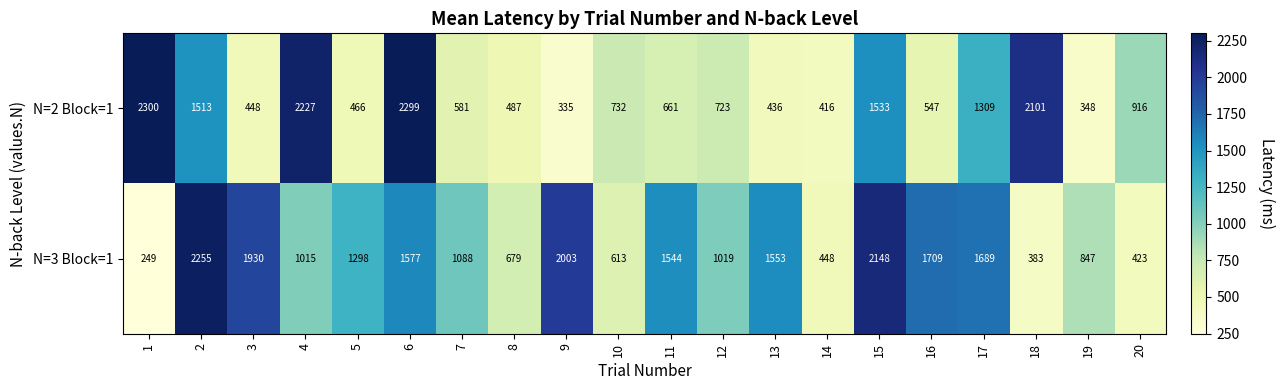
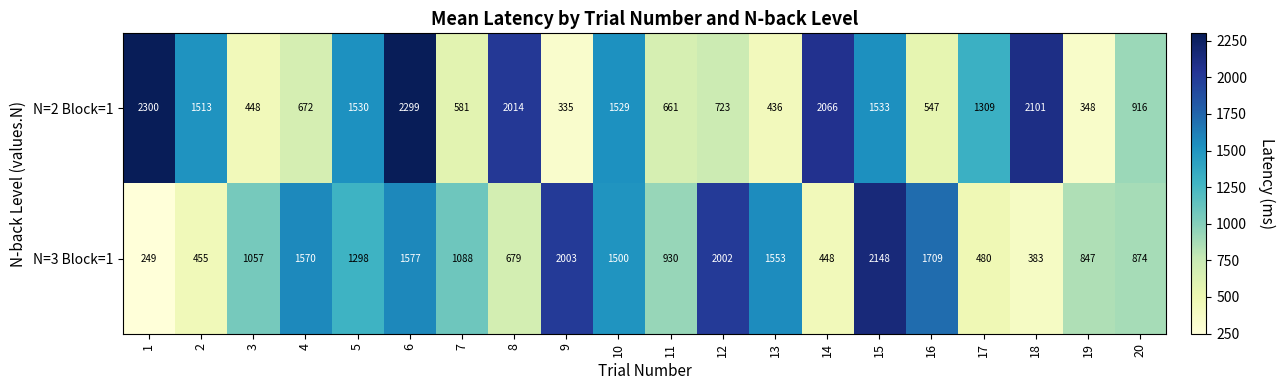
  {
    "N=2 Block=1": {
      "1": 2300,
      "2": 1513,
      "3": 448,
-     "4": 2227,
-     "5": 466,
+     "4": 672,
+     "5": 1530,
      "6": 2299,
      "7": 581,
-     "8": 487,
+     "8": 2014,
      "9": 335,
-     "10": 732,
+     "10": 1529,
      "11": 661,
      "12": 723,
      "13": 436,
-     "14": 416,
+     "14": 2066,
      "15": 1533,
      "16": 547,
      "17": 1309,
      "18": 2101,
      "19": 348,
      "20": 916
    },
    "N=3 Block=1": {
      "1": 249,
-     "2": 2255,
-     "3": 1930,
-     "4": 1015,
+     "2": 455,
+     "3": 1057,
+     "4": 1570,
      "5": 1298,
      "6": 1577,
      "7": 1088,
      "8": 679,
      "9": 2003,
-     "10": 613,
-     "11": 1544,
-     "12": 1019,
+     "10": 1500,
+     "11": 930,
+     "12": 2002,
      "13": 1553,
      "14": 448,
      "15": 2148,
      "16": 1709,
-     "17": 1689,
+     "17": 480,
      "18": 383,
      "19": 847,
-     "20": 423
+     "20": 874
    }
  }
